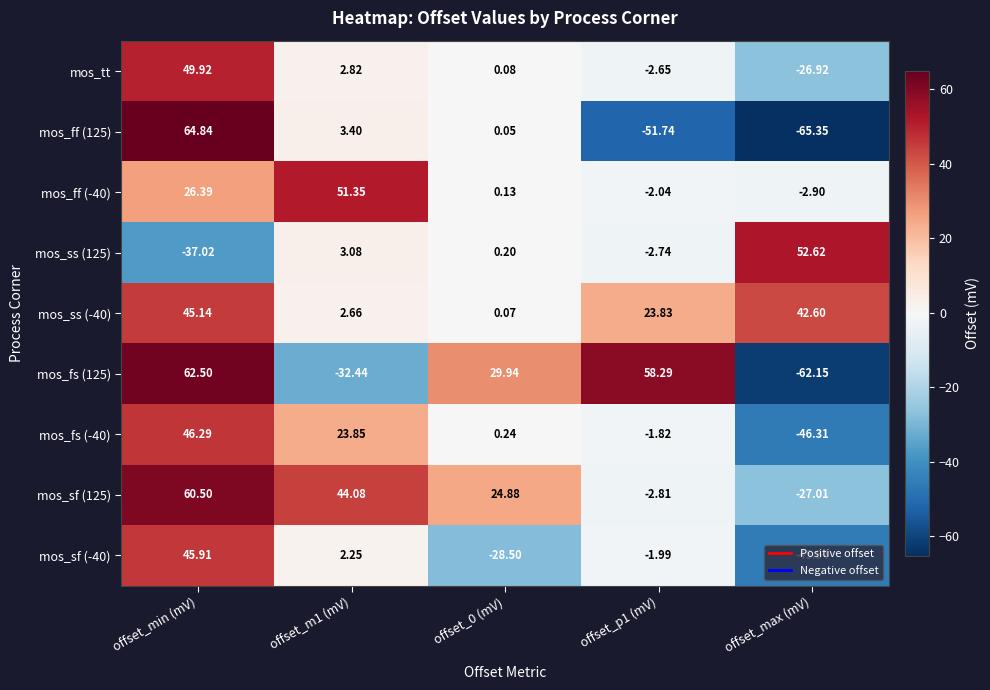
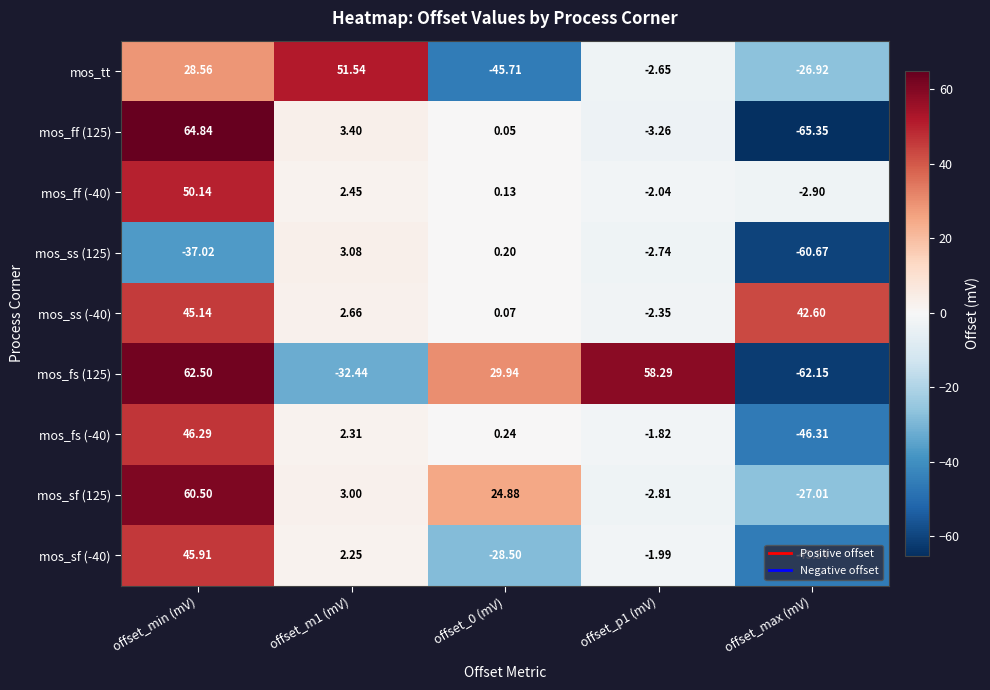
  {
    "mos_tt": {
-     "offset_min (mV)": 49.92,
-     "offset_m1 (mV)": 2.82,
-     "offset_0 (mV)": 0.08,
+     "offset_min (mV)": 28.56,
+     "offset_m1 (mV)": 51.54,
+     "offset_0 (mV)": -45.71,
      "offset_p1 (mV)": -2.65,
      "offset_max (mV)": -26.92
    },
    "mos_ff (125)": {
      "offset_min (mV)": 64.84,
      "offset_m1 (mV)": 3.40,
      "offset_0 (mV)": 0.05,
-     "offset_p1 (mV)": -51.74,
+     "offset_p1 (mV)": -3.26,
      "offset_max (mV)": -65.35
    },
    "mos_ff (-40)": {
-     "offset_min (mV)": 26.39,
-     "offset_m1 (mV)": 51.35,
+     "offset_min (mV)": 50.14,
+     "offset_m1 (mV)": 2.45,
      "offset_0 (mV)": 0.13,
      "offset_p1 (mV)": -2.04,
      "offset_max (mV)": -2.90
    },
    "mos_ss (125)": {
      "offset_min (mV)": -37.02,
      "offset_m1 (mV)": 3.08,
      "offset_0 (mV)": 0.20,
      "offset_p1 (mV)": -2.74,
-     "offset_max (mV)": 52.62
+     "offset_max (mV)": -60.67
    },
    "mos_ss (-40)": {
      "offset_min (mV)": 45.14,
      "offset_m1 (mV)": 2.66,
      "offset_0 (mV)": 0.07,
-     "offset_p1 (mV)": 23.83,
+     "offset_p1 (mV)": -2.35,
      "offset_max (mV)": 42.60
    },
    "mos_fs (125)": {
      "offset_min (mV)": 62.50,
      "offset_m1 (mV)": -32.44,
      "offset_0 (mV)": 29.94,
      "offset_p1 (mV)": 58.29,
      "offset_max (mV)": -62.15
    },
    "mos_fs (-40)": {
      "offset_min (mV)": 46.29,
-     "offset_m1 (mV)": 23.85,
+     "offset_m1 (mV)": 2.31,
      "offset_0 (mV)": 0.24,
      "offset_p1 (mV)": -1.82,
      "offset_max (mV)": -46.31
    },
    "mos_sf (125)": {
      "offset_min (mV)": 60.50,
-     "offset_m1 (mV)": 44.08,
+     "offset_m1 (mV)": 3.00,
      "offset_0 (mV)": 24.88,
      "offset_p1 (mV)": -2.81,
      "offset_max (mV)": -27.01
    },
    "mos_sf (-40)": {
      "offset_min (mV)": 45.91,
      "offset_m1 (mV)": 2.25,
      "offset_0 (mV)": -28.50,
      "offset_p1 (mV)": -1.99
    }
  }
